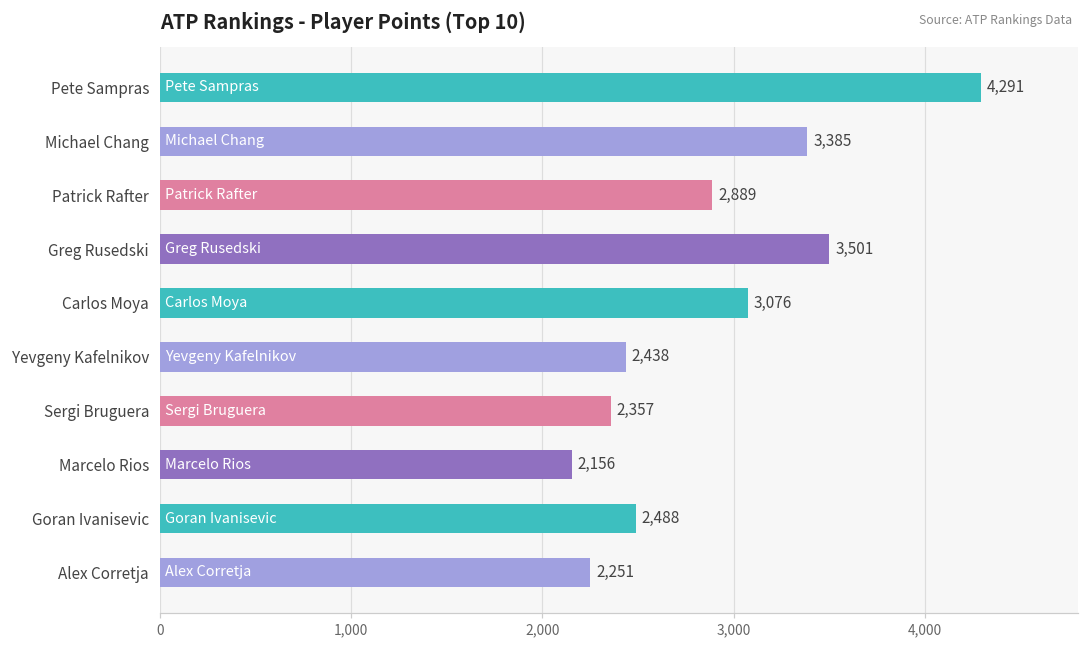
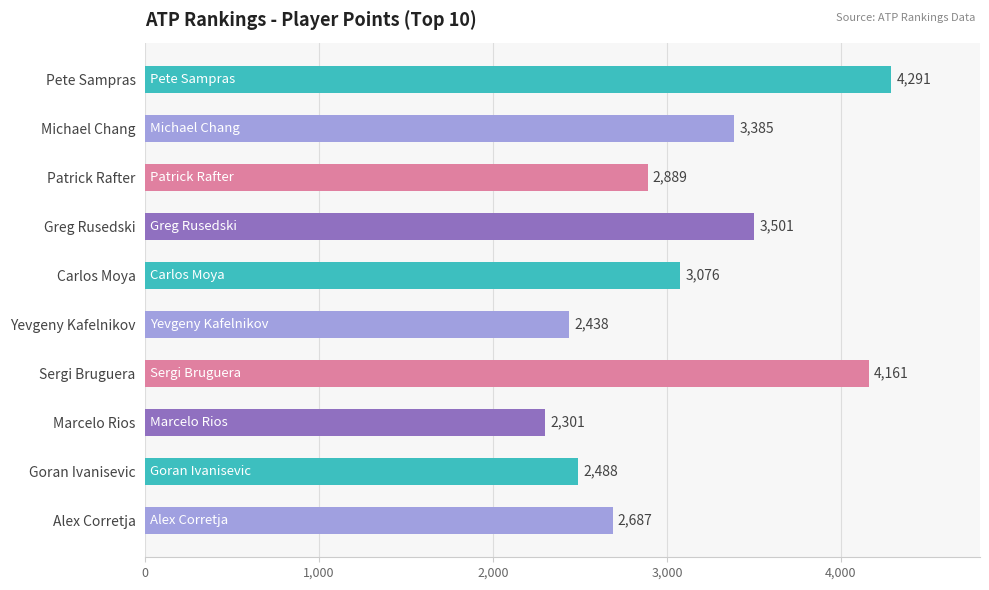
  {
    "Pete Sampras": "4,291",
    "Michael Chang": "3,385",
    "Patrick Rafter": "2,889",
    "Greg Rusedski": "3,501",
    "Carlos Moya": "3,076",
    "Yevgeny Kafelnikov": "2,438",
-   "Sergi Bruguera": "2,357",
-   "Marcelo Rios": "2,156",
+   "Sergi Bruguera": "4,161",
+   "Marcelo Rios": "2,301",
    "Goran Ivanisevic": "2,488",
-   "Alex Corretja": "2,251"
+   "Alex Corretja": "2,687"
  }
